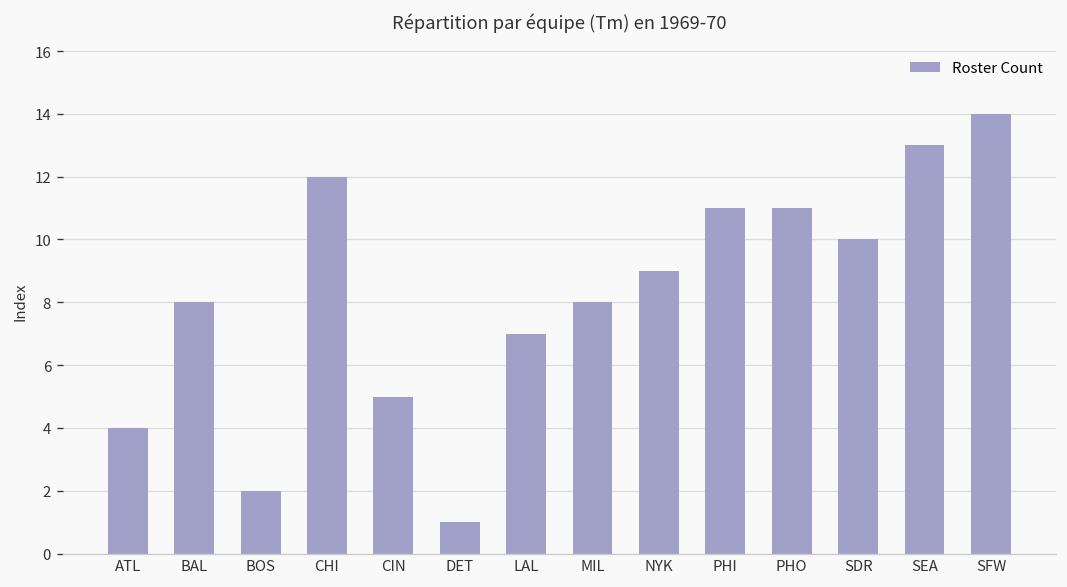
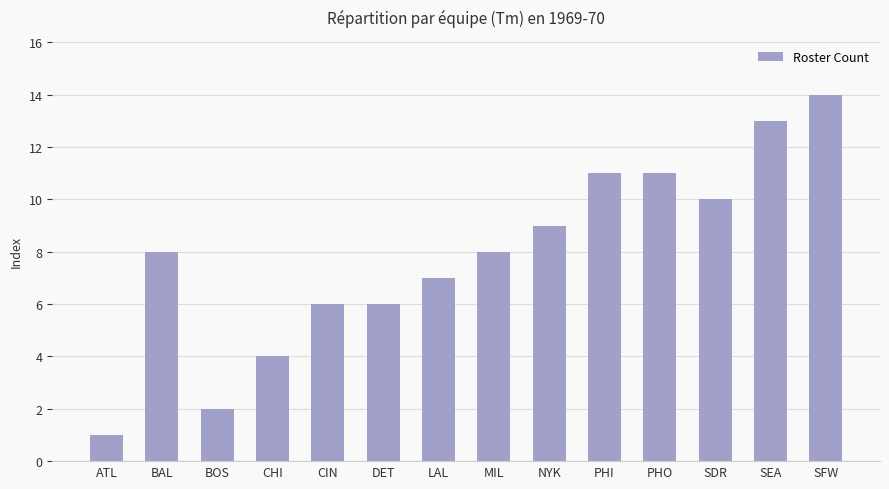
  {
-   "ATL": 4,
+   "ATL": 1,
    "BAL": 8,
    "BOS": 2,
-   "CHI": 12,
-   "CIN": 5,
-   "DET": 1,
+   "CHI": 4,
+   "CIN": 6,
+   "DET": 6,
    "LAL": 7,
    "MIL": 8,
    "NYK": 9,
    "PHI": 11,
    "PHO": 11,
    "SDR": 10,
    "SEA": 13,
    "SFW": 14
  }
